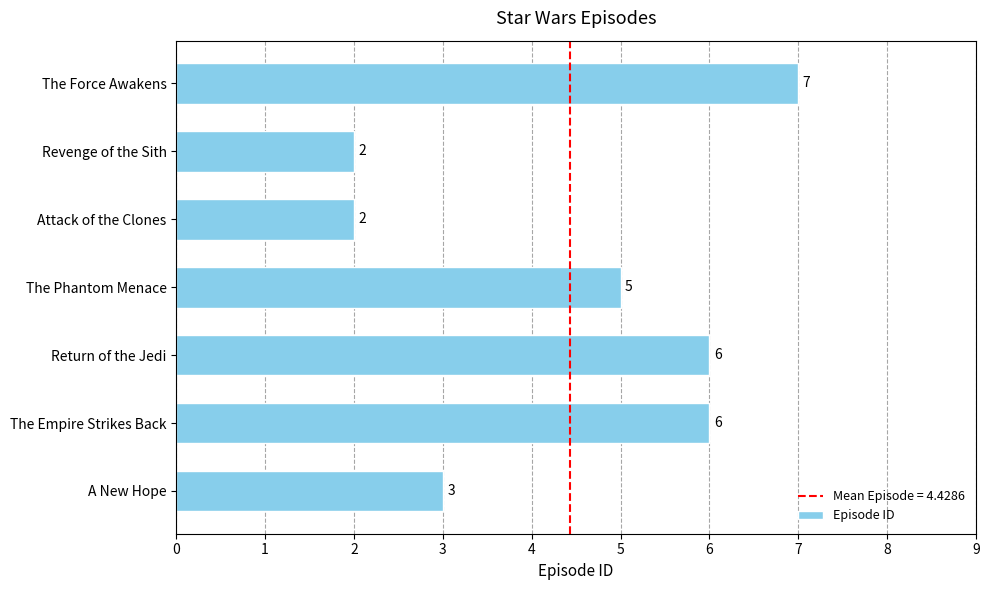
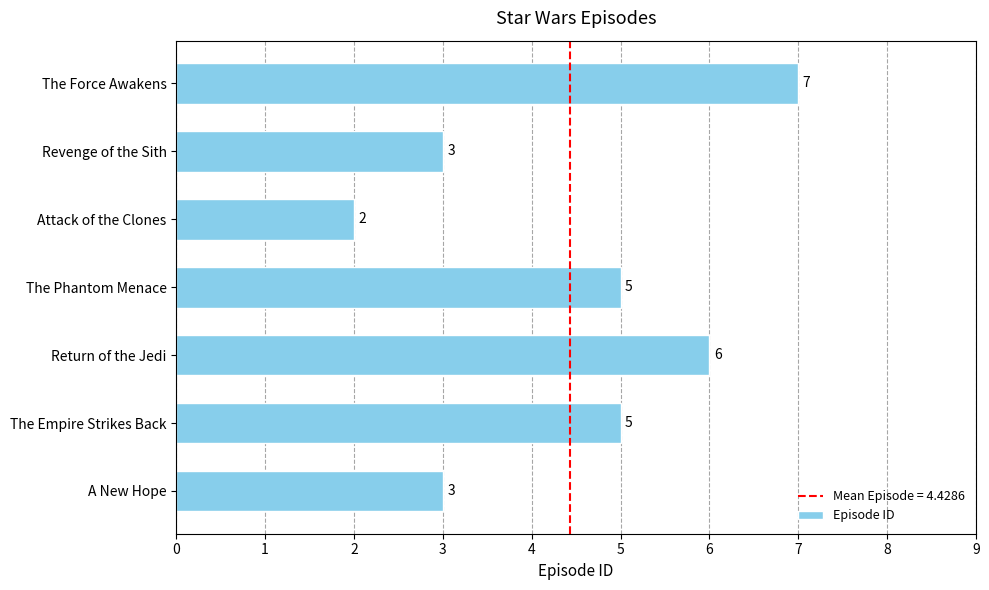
  {
    "The Force Awakens": 7,
-   "Revenge of the Sith": 2,
+   "Revenge of the Sith": 3,
    "Attack of the Clones": 2,
    "The Phantom Menace": 5,
    "Return of the Jedi": 6,
-   "The Empire Strikes Back": 6,
+   "The Empire Strikes Back": 5,
    "A New Hope": 3
  }
